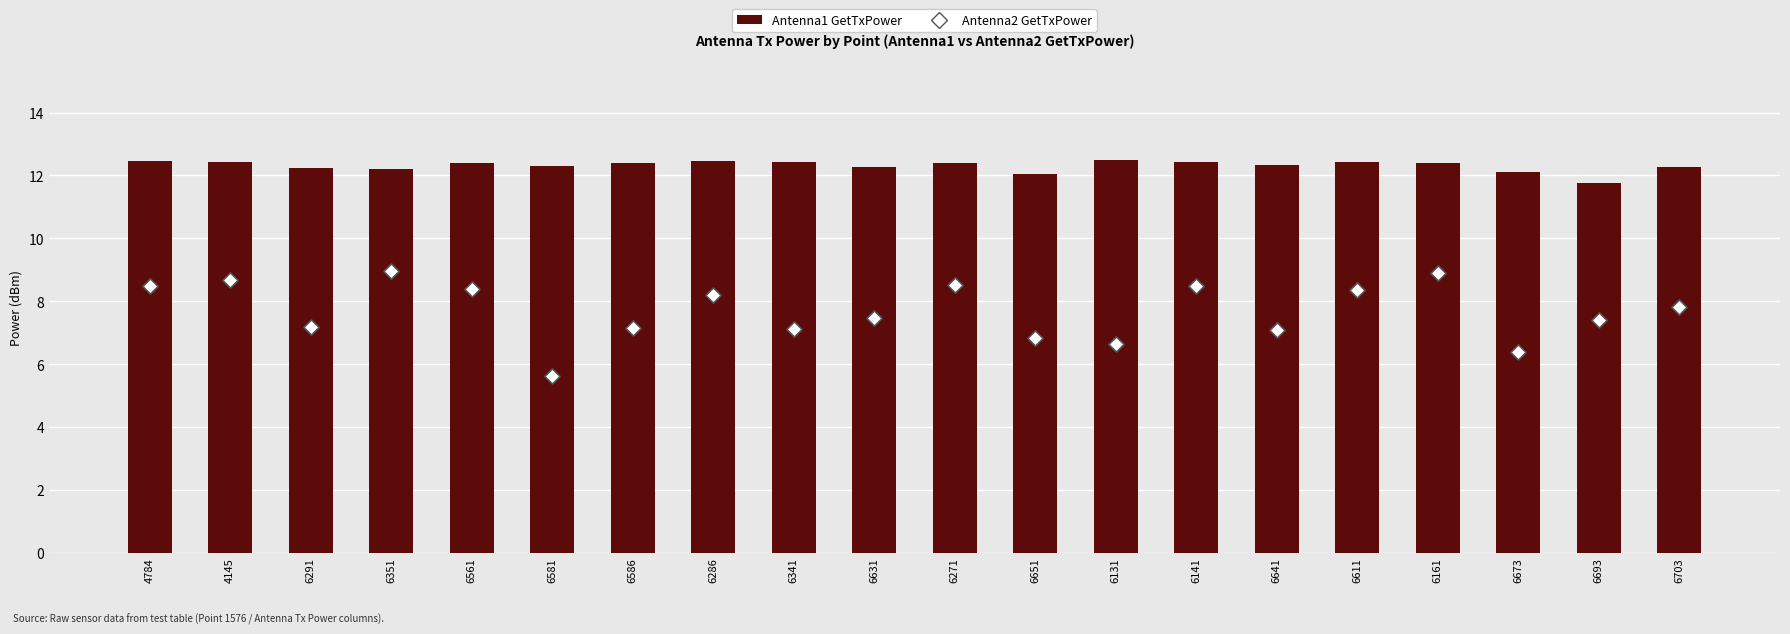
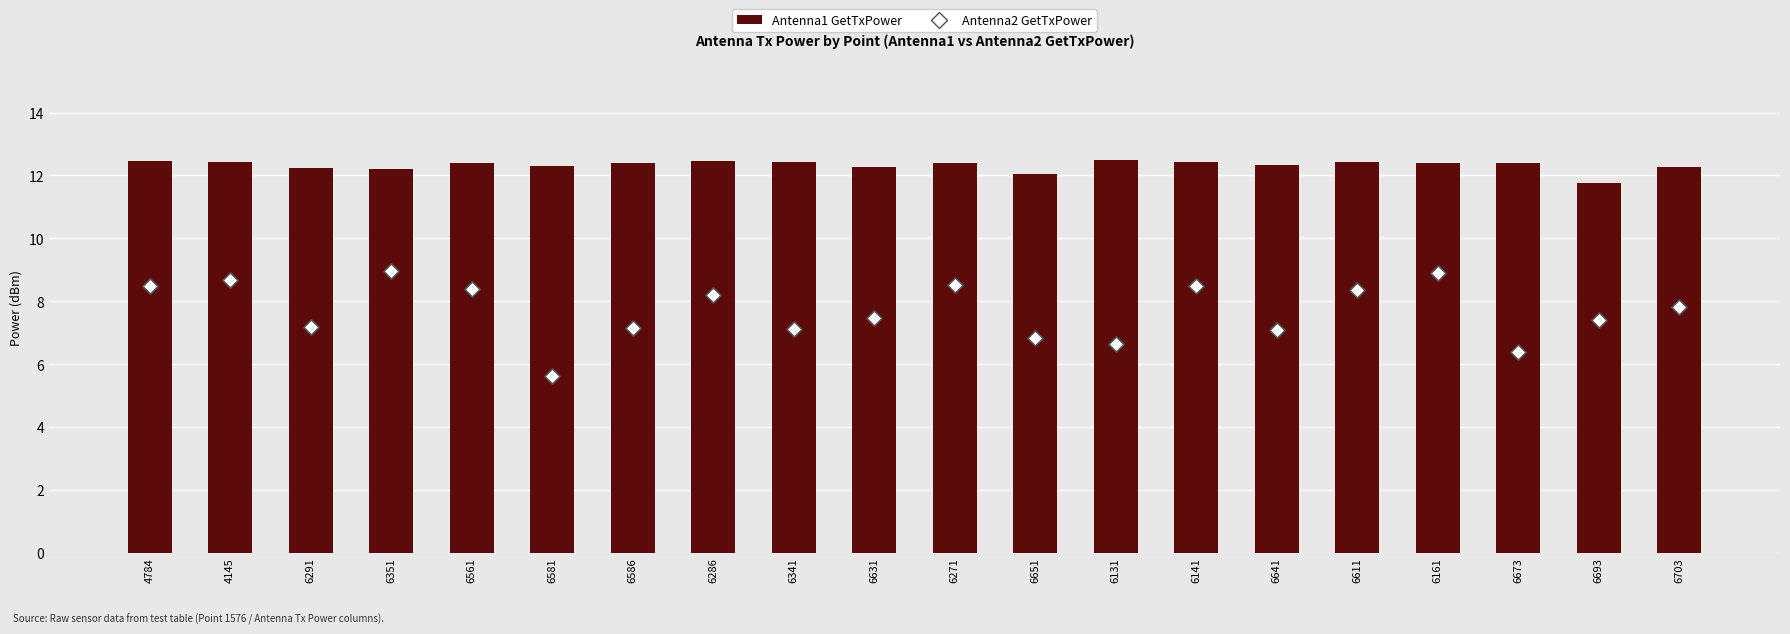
  {
    "Antenna1 GetTxPower": {
      "4784": 12.5,
      "4145": 12.4,
      "6291": 12.2,
      "6351": 12.2,
      "6561": 12.4,
      "6581": 12.3,
      "6586": 12.4,
      "6286": 12.4,
      "6341": 12.4,
      "6631": 12.3,
      "6271": 12.4,
      "6651": 12.0,
      "6131": 12.5,
      "6141": 12.4,
      "6641": 12.3,
      "6611": 12.4,
      "6161": 12.4,
-     "6673": 12.1,
+     "6673": 12.4,
      "6693": 11.8,
      "6703": 12.3
    }
  }
